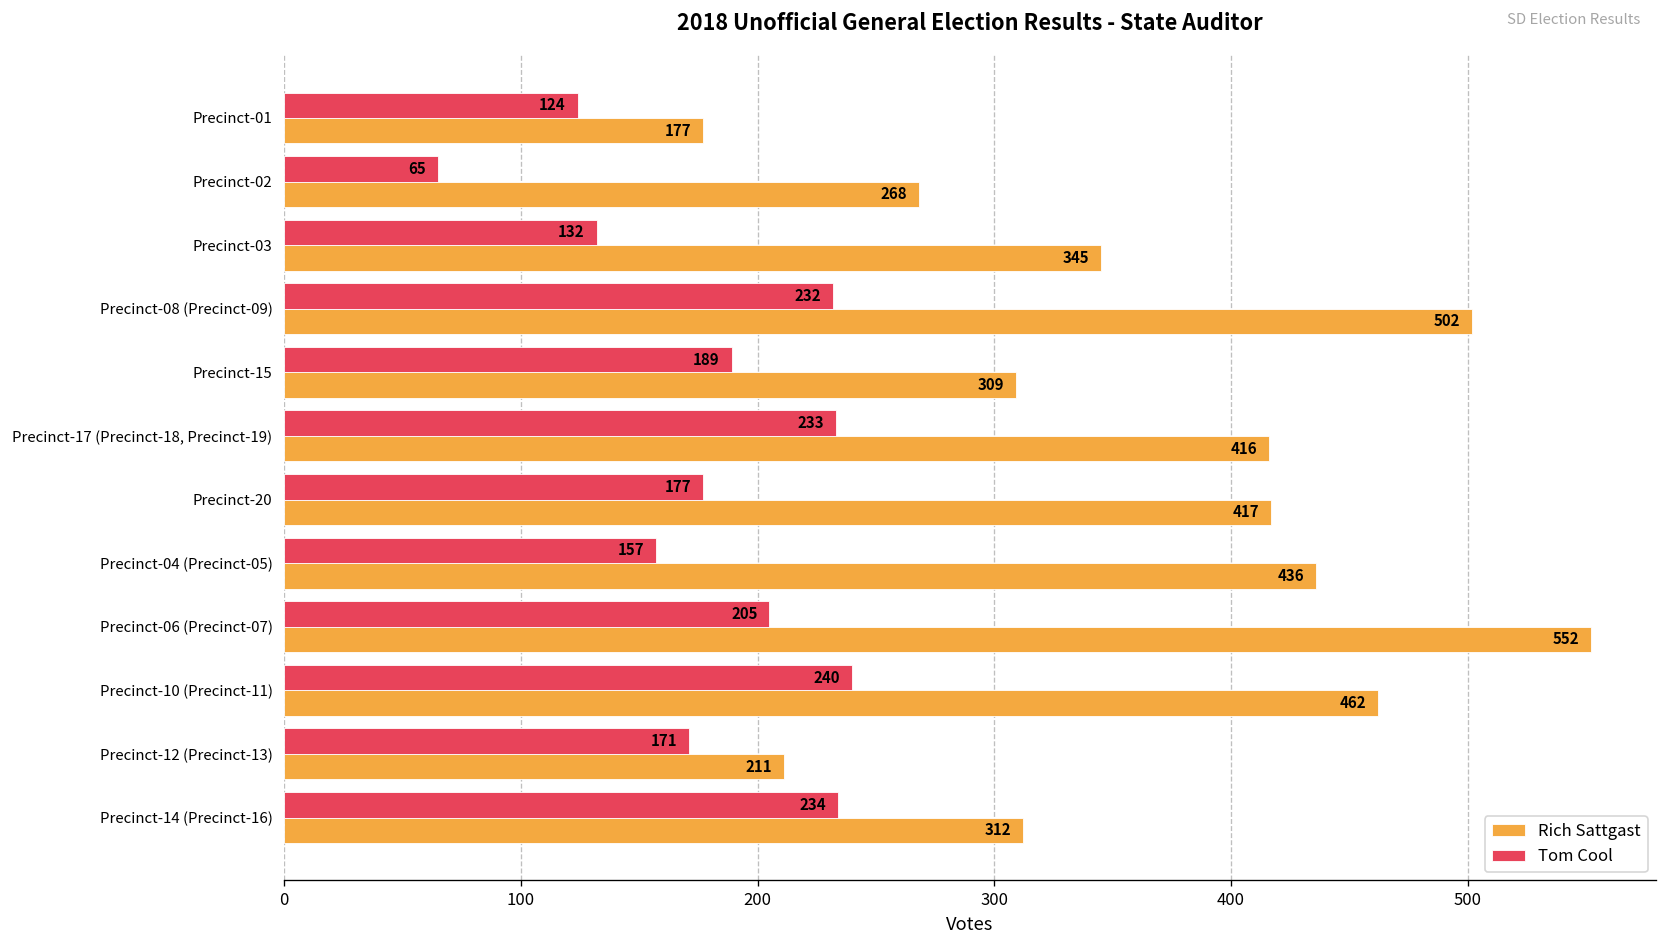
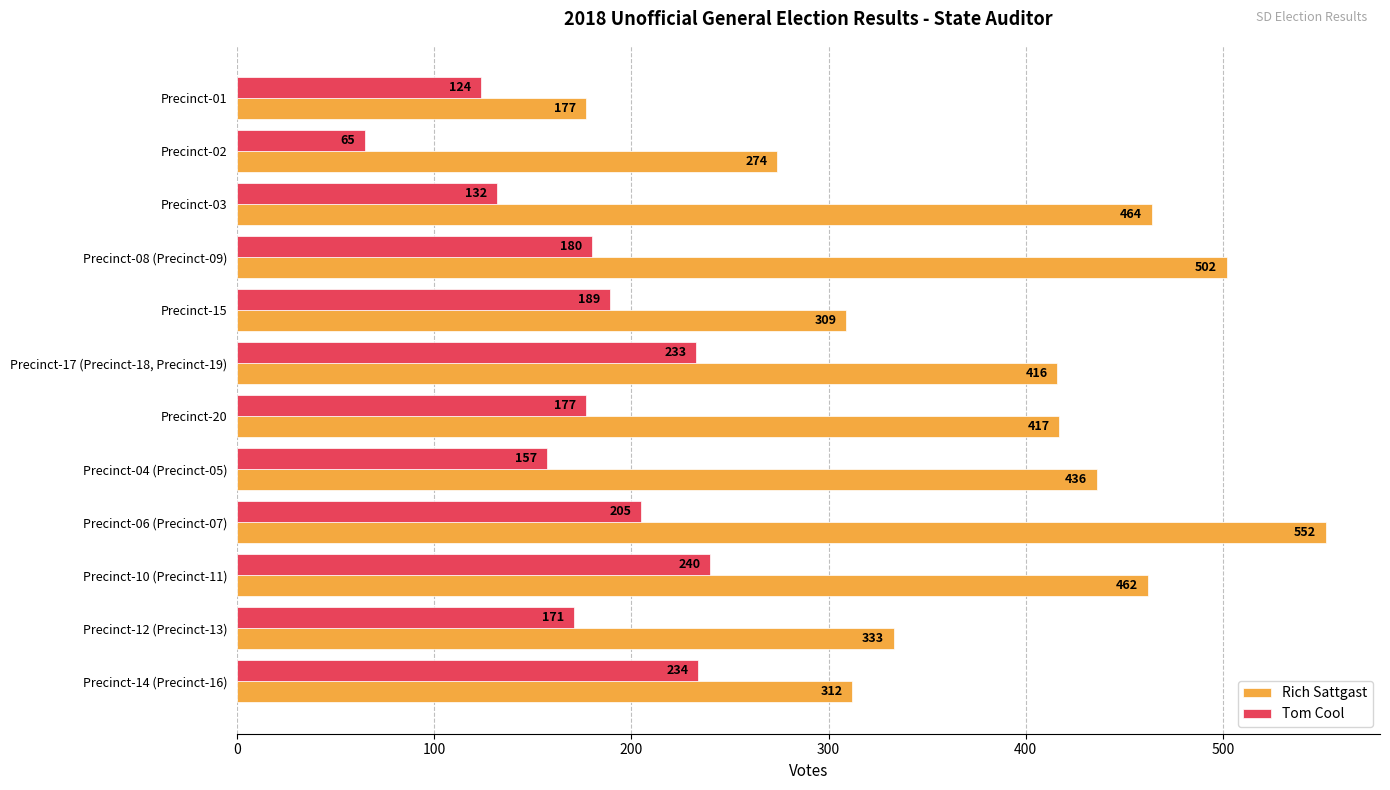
  {
    "Rich Sattgast": {
      "Precinct-01": 177,
-     "Precinct-02": 268,
-     "Precinct-03": 345,
+     "Precinct-02": 274,
+     "Precinct-03": 464,
      "Precinct-08 (Precinct-09)": 502,
      "Precinct-15": 309,
      "Precinct-17 (Precinct-18, Precinct-19)": 416,
      "Precinct-20": 417,
      "Precinct-04 (Precinct-05)": 436,
      "Precinct-06 (Precinct-07)": 552,
      "Precinct-10 (Precinct-11)": 462,
-     "Precinct-12 (Precinct-13)": 211,
+     "Precinct-12 (Precinct-13)": 333,
      "Precinct-14 (Precinct-16)": 312
    },
    "Tom Cool": {
      "Precinct-01": 124,
      "Precinct-02": 65,
      "Precinct-03": 132,
-     "Precinct-08 (Precinct-09)": 232,
+     "Precinct-08 (Precinct-09)": 180,
      "Precinct-15": 189,
      "Precinct-17 (Precinct-18, Precinct-19)": 233,
      "Precinct-20": 177,
      "Precinct-04 (Precinct-05)": 157,
      "Precinct-06 (Precinct-07)": 205,
      "Precinct-10 (Precinct-11)": 240,
      "Precinct-12 (Precinct-13)": 171,
      "Precinct-14 (Precinct-16)": 234
    }
  }
